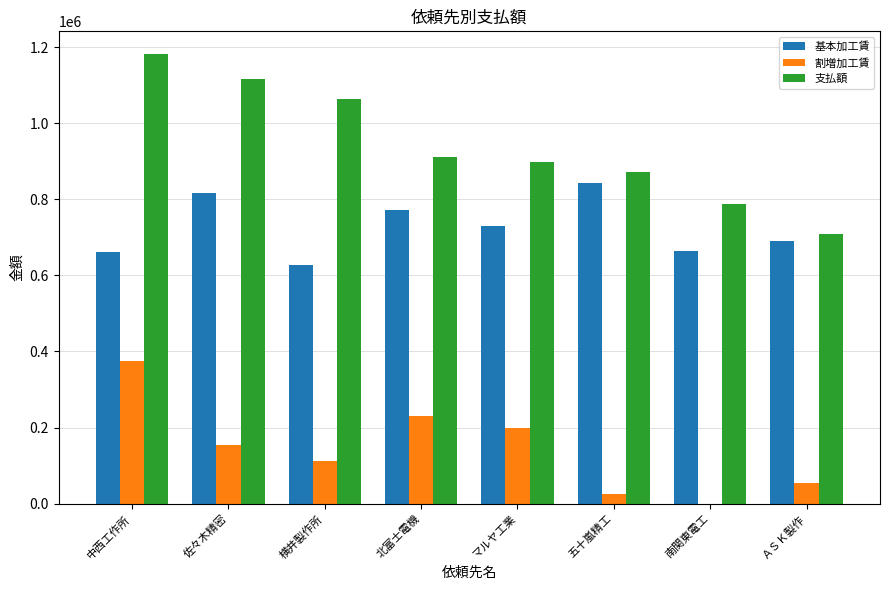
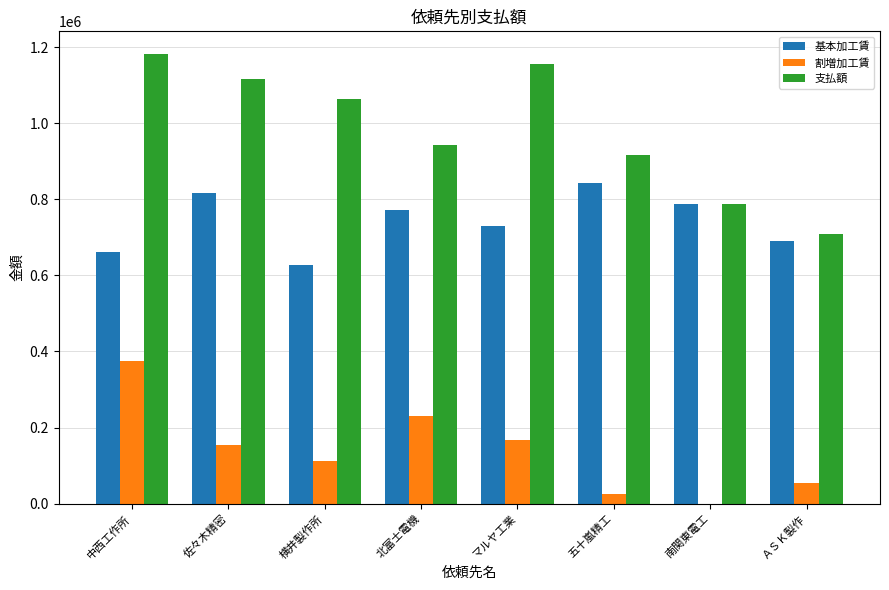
  {
    "基本加工賃": {
      "中西工作所": 660000,
      "佐々木精密": 820000,
      "横井製作所": 630000,
      "北富士電機": 770000,
      "マルヤ工業": 730000,
      "五十嵐精工": 840000,
-     "南関東電工": 660000,
+     "南関東電工": 790000,
      "ＡＳＫ製作": 690000
    },
    "割増加工賃": {
      "中西工作所": 370000,
      "佐々木精密": 150000,
      "横井製作所": 110000,
      "北富士電機": 230000,
-     "マルヤ工業": 200000,
+     "マルヤ工業": 170000,
      "五十嵐精工": 30000,
      "南関東電工": 0,
      "ＡＳＫ製作": 60000
    },
    "支払額": {
      "中西工作所": 1180000,
      "佐々木精密": 1120000,
      "横井製作所": 1060000,
-     "北富士電機": 910000,
-     "マルヤ工業": 900000,
-     "五十嵐精工": 870000,
+     "北富士電機": 940000,
+     "マルヤ工業": 1160000,
+     "五十嵐精工": 920000,
      "南関東電工": 790000,
      "ＡＳＫ製作": 710000
    }
  }
